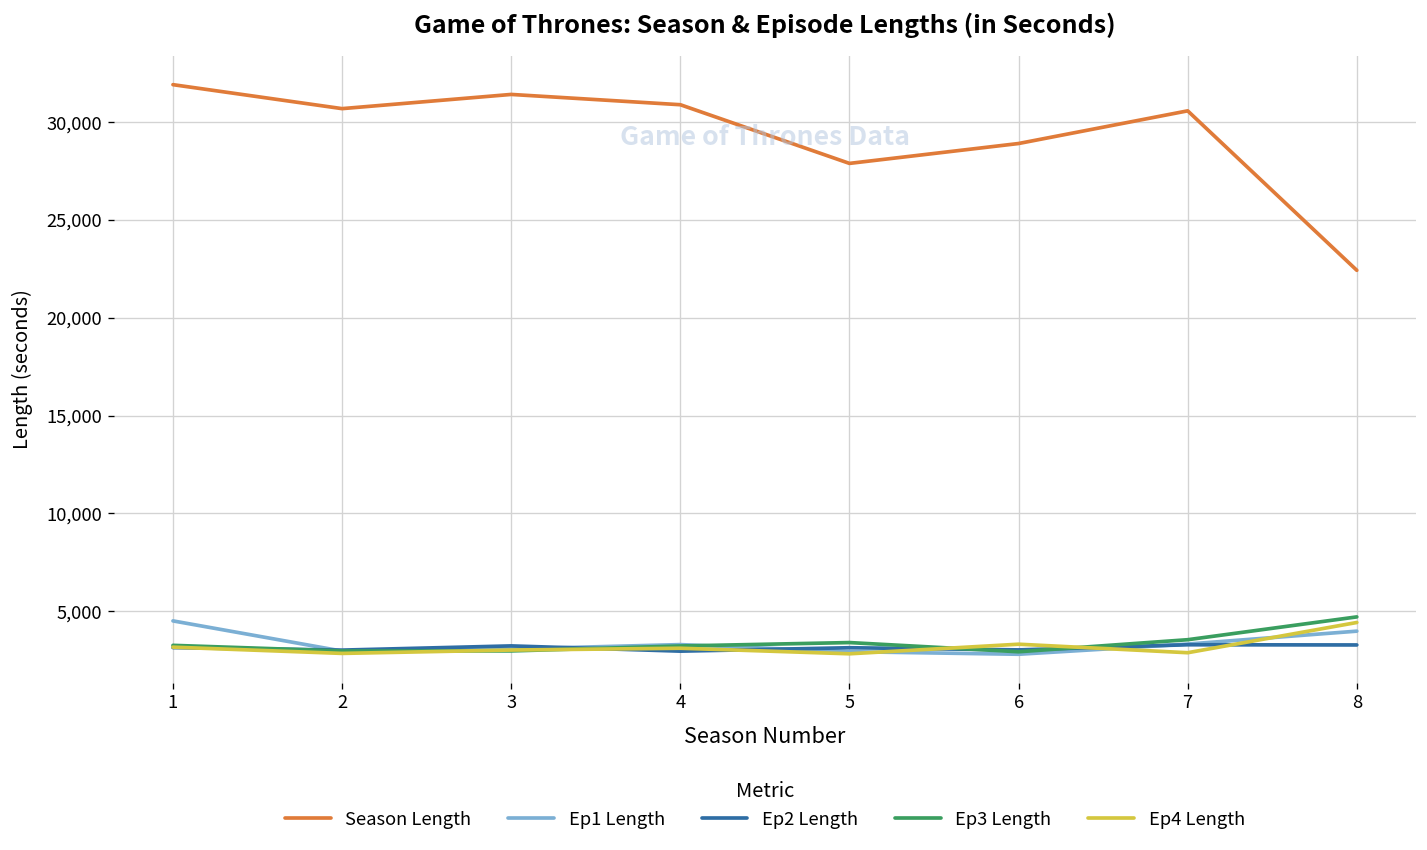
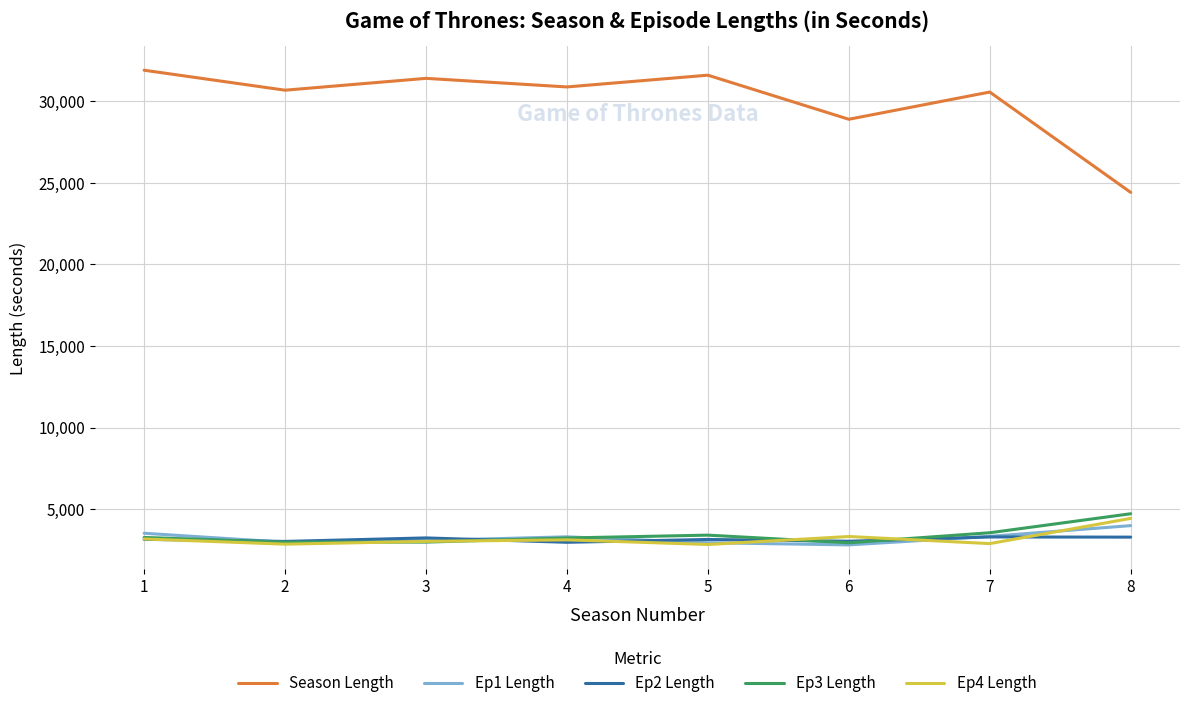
  {
    "Season Length": {
      "1": "31,900",
      "2": "30,700",
      "3": "31,400",
      "4": "30,900",
-     "5": "27,900",
+     "5": "31,600",
      "6": "28,900",
      "7": "30,600",
-     "8": "22,400"
+     "8": "24,400"
    },
    "Ep1 Length": {
-     "1": "4,500",
+     "1": "3,500",
      "8": "4,000"
    },
    "Ep2 Length": {
      "5": "3,100",
      "8": "3,300"
    },
    "Ep3 Length": {
      "5": "3,400",
      "7": "3,500",
      "8": "4,700"
    },
    "Ep4 Length": {
      "6": "3,300",
      "7": "2,900",
      "8": "4,400"
    }
  }
